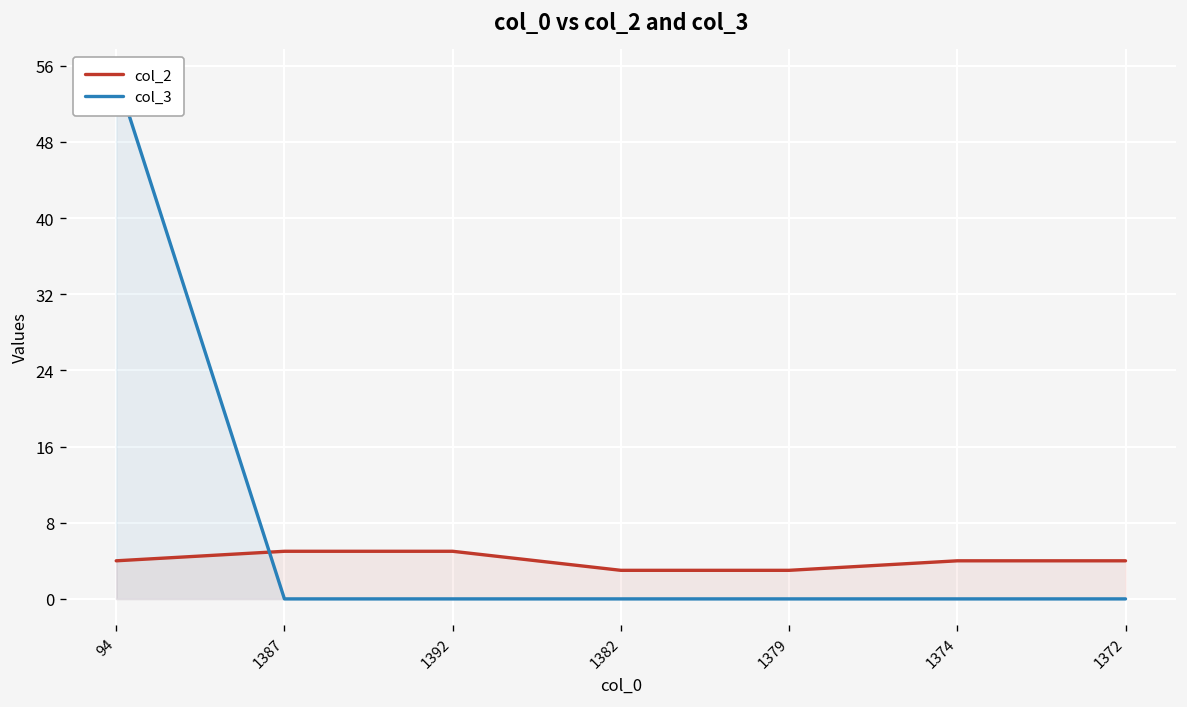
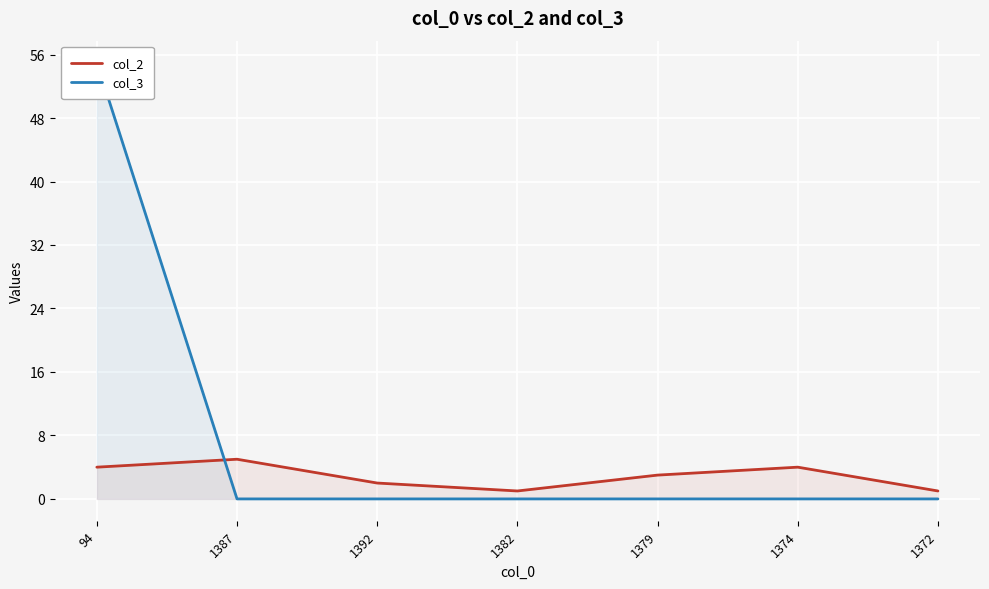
  {
    "col_2": {
      "94": 4,
      "1387": 5,
-     "1392": 5,
-     "1382": 3,
+     "1392": 2,
+     "1382": 1,
      "1379": 3,
      "1374": 4,
-     "1372": 4
+     "1372": 1
    },
    "col_3": {
      "1387": 0,
      "1392": 0,
      "1382": 0,
      "1379": 0,
      "1374": 0,
      "1372": 0
    }
  }
